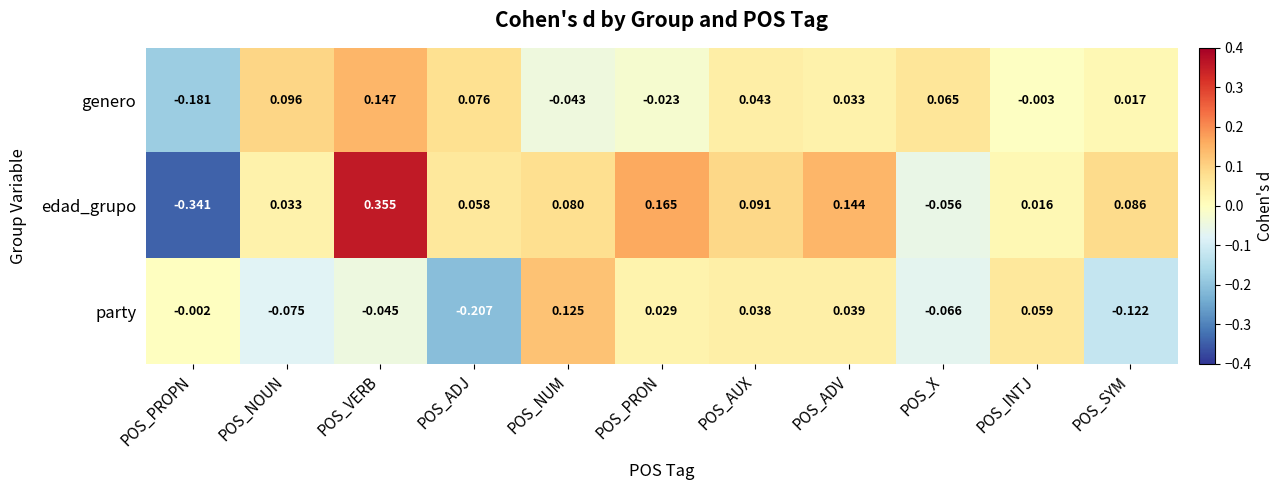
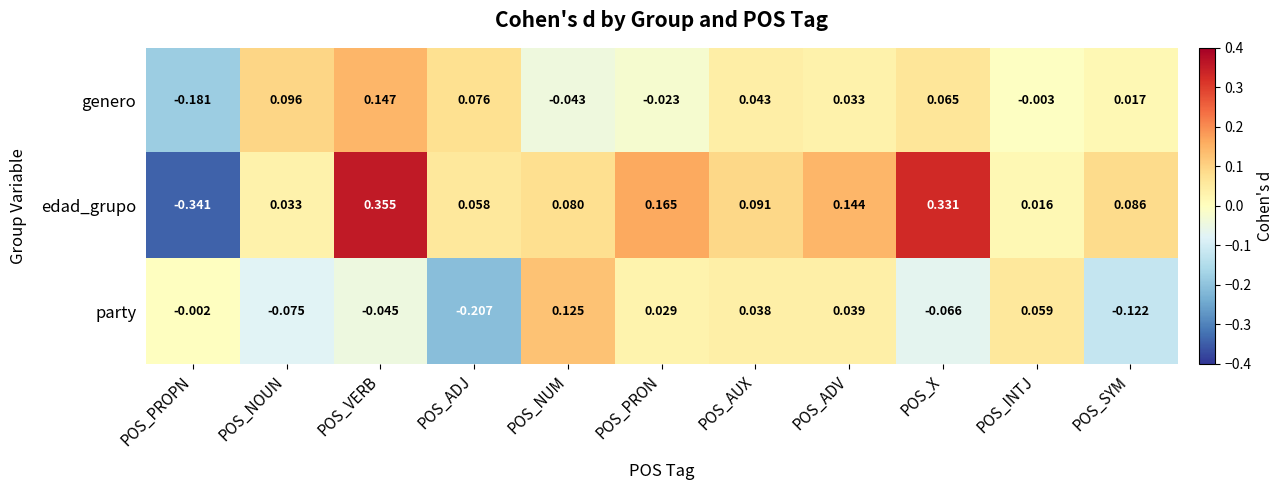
  {
    "genero": {
      "POS_PROPN": -0.181,
      "POS_NOUN": 0.096,
      "POS_VERB": 0.147,
      "POS_ADJ": 0.076,
      "POS_NUM": -0.043,
      "POS_PRON": -0.023,
      "POS_AUX": 0.043,
      "POS_ADV": 0.033,
      "POS_X": 0.065,
      "POS_INTJ": -0.003,
      "POS_SYM": 0.017
    },
    "edad_grupo": {
      "POS_PROPN": -0.341,
      "POS_NOUN": 0.033,
      "POS_VERB": 0.355,
      "POS_ADJ": 0.058,
      "POS_NUM": 0.080,
      "POS_PRON": 0.165,
      "POS_AUX": 0.091,
      "POS_ADV": 0.144,
-     "POS_X": -0.056,
+     "POS_X": 0.331,
      "POS_INTJ": 0.016,
      "POS_SYM": 0.086
    },
    "party": {
      "POS_PROPN": -0.002,
      "POS_NOUN": -0.075,
      "POS_VERB": -0.045,
      "POS_ADJ": -0.207,
      "POS_NUM": 0.125,
      "POS_PRON": 0.029,
      "POS_AUX": 0.038,
      "POS_ADV": 0.039,
      "POS_X": -0.066,
      "POS_INTJ": 0.059,
      "POS_SYM": -0.122
    }
  }
